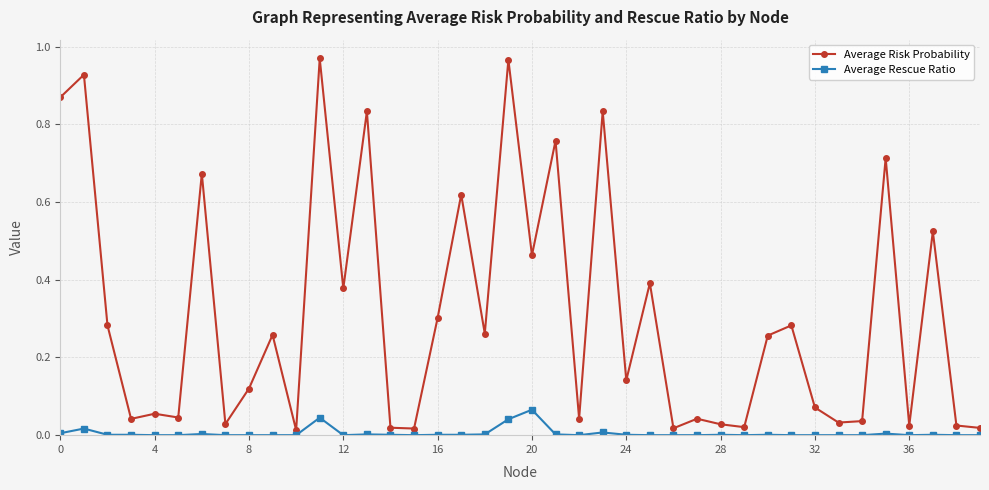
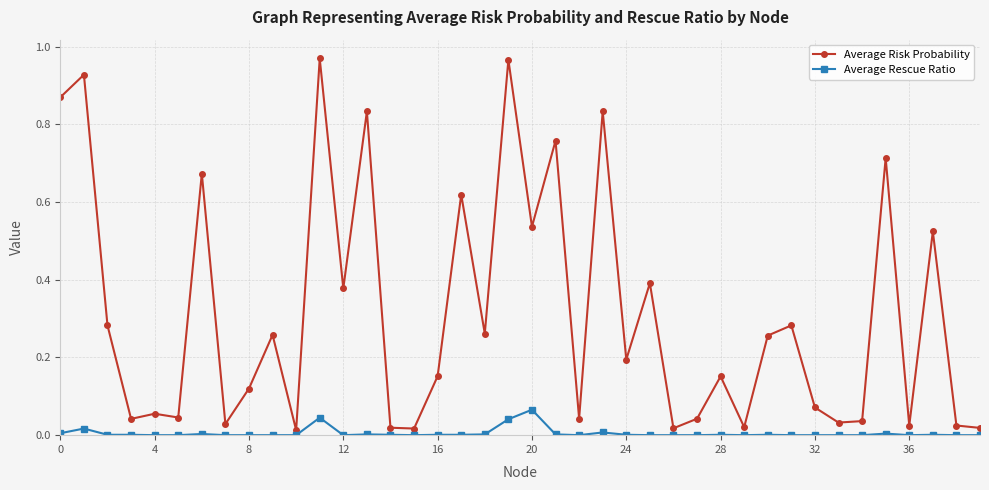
  {
    "Average Risk Probability": {
      "0": 0.87,
      "4": 0.06,
      "8": 0.12,
      "12": 0.38,
-     "16": 0.30,
-     "20": 0.46,
-     "24": 0.14,
-     "28": 0.03,
+     "16": 0.15,
+     "20": 0.54,
+     "24": 0.19,
+     "28": 0.15,
      "32": 0.07,
      "36": 0.02
    },
    "Average Rescue Ratio": {
      "0": 0.00,
      "4": 0.00,
      "8": 0.00,
      "12": 0.00,
      "16": 0.00,
      "20": 0.07,
      "24": 0.00,
      "28": 0.00,
      "32": 0.00,
      "36": 0.00
    }
  }
